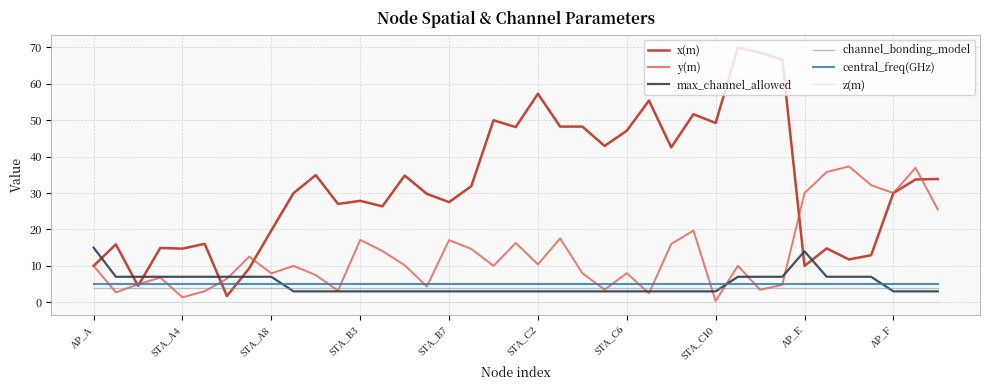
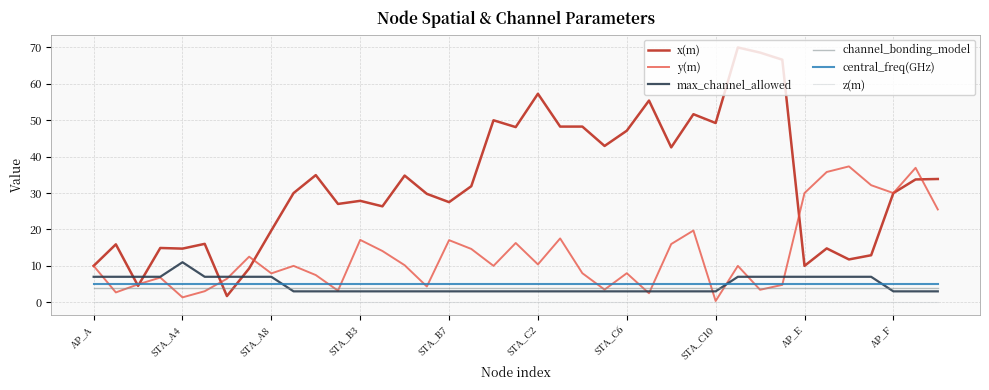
  {
    "max_channel_allowed": {
-     "AP_A": 15,
-     "STA_A4": 7,
+     "AP_A": 7,
+     "STA_A4": 11,
      "STA_A8": 7,
      "STA_B3": 3,
      "STA_B7": 3,
      "STA_C2": 3,
      "STA_C6": 3,
      "STA_C10": 3,
-     "AP_E": 14,
+     "AP_E": 7,
      "AP_F": 3
    },
    "channel_bonding_model": {
      "AP_A": 4,
      "STA_A4": 4,
      "STA_A8": 4,
      "STA_B3": 4,
      "STA_B7": 4,
      "STA_C2": 4,
      "STA_C6": 4,
      "STA_C10": 4,
      "AP_E": 4,
      "AP_F": 4
    },
    "central_freq(GHz)": {
      "AP_A": 5,
      "STA_A4": 5,
      "STA_A8": 5,
      "STA_B3": 5,
      "STA_B7": 5,
      "STA_C2": 5,
      "STA_C6": 5,
      "STA_C10": 5,
      "AP_E": 5,
      "AP_F": 5
    },
    "z(m)": {
      "AP_A": 0,
      "STA_A4": 0,
      "STA_A8": 0,
      "STA_B3": 0,
      "STA_B7": 0,
      "STA_C2": 0,
      "STA_C6": 0,
      "AP_E": 0,
      "AP_F": 0
    }
  }
